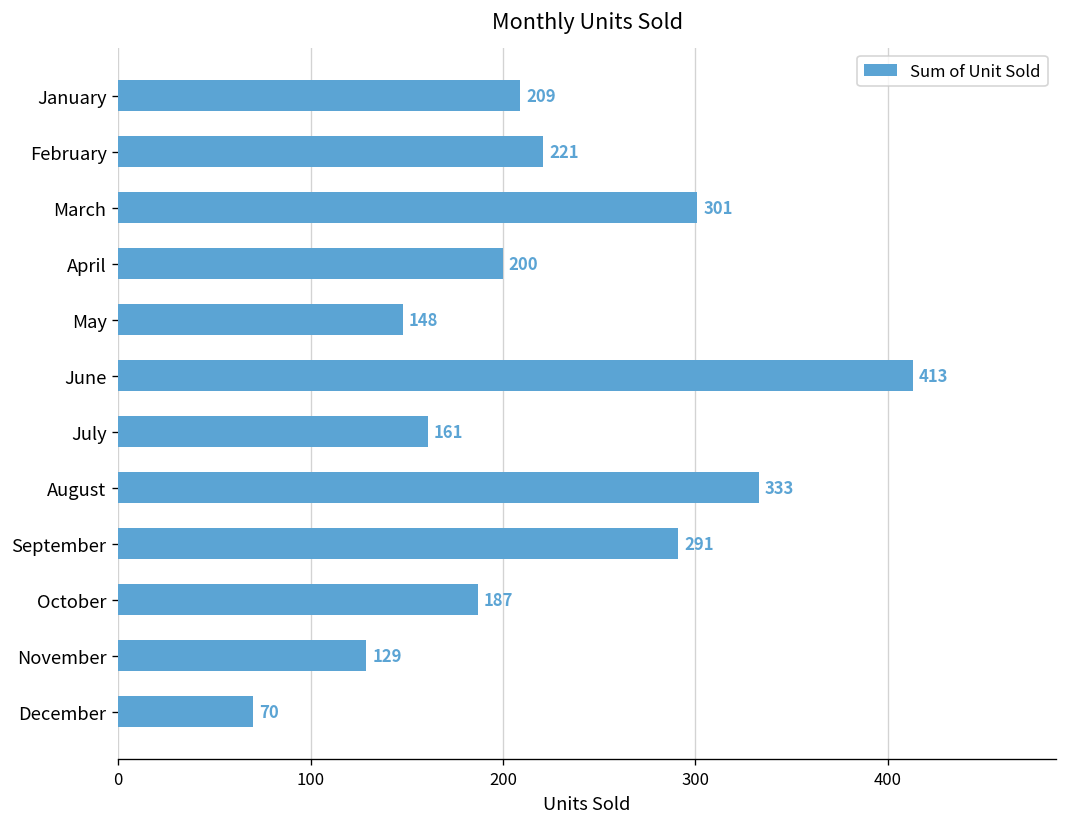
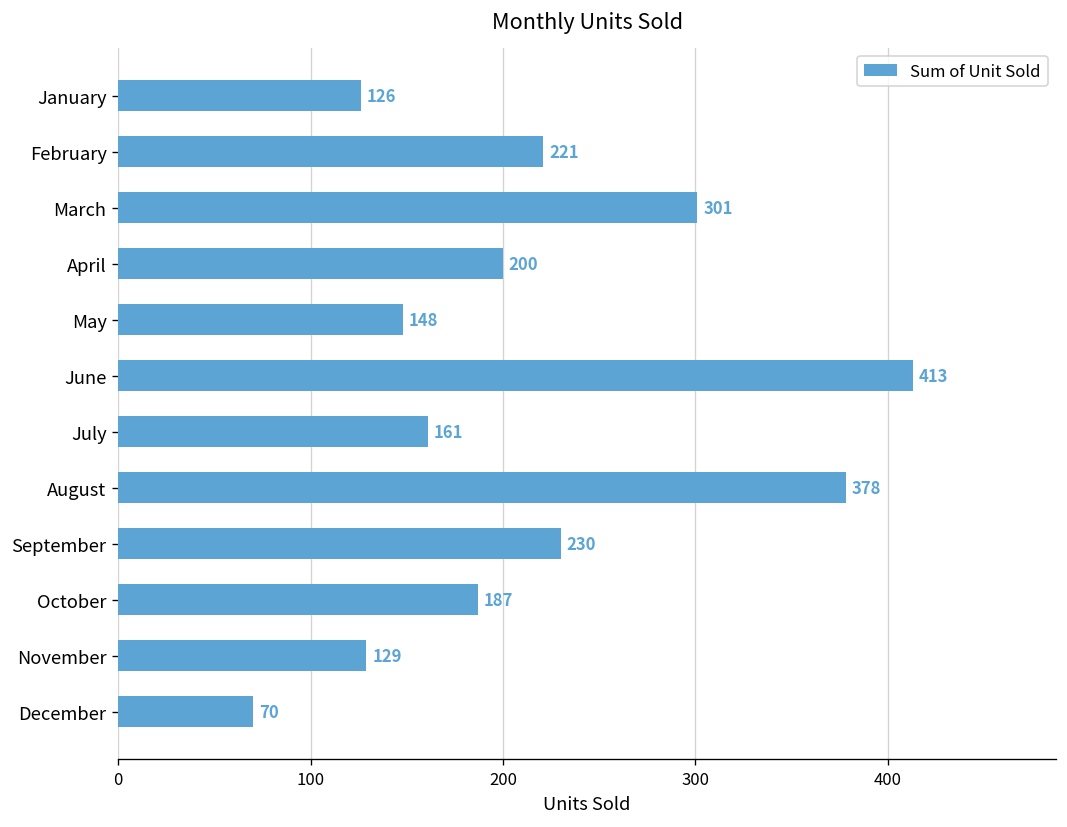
  {
-   "January": 209,
+   "January": 126,
    "February": 221,
    "March": 301,
    "April": 200,
    "May": 148,
    "June": 413,
    "July": 161,
-   "August": 333,
-   "September": 291,
+   "August": 378,
+   "September": 230,
    "October": 187,
    "November": 129,
    "December": 70
  }
